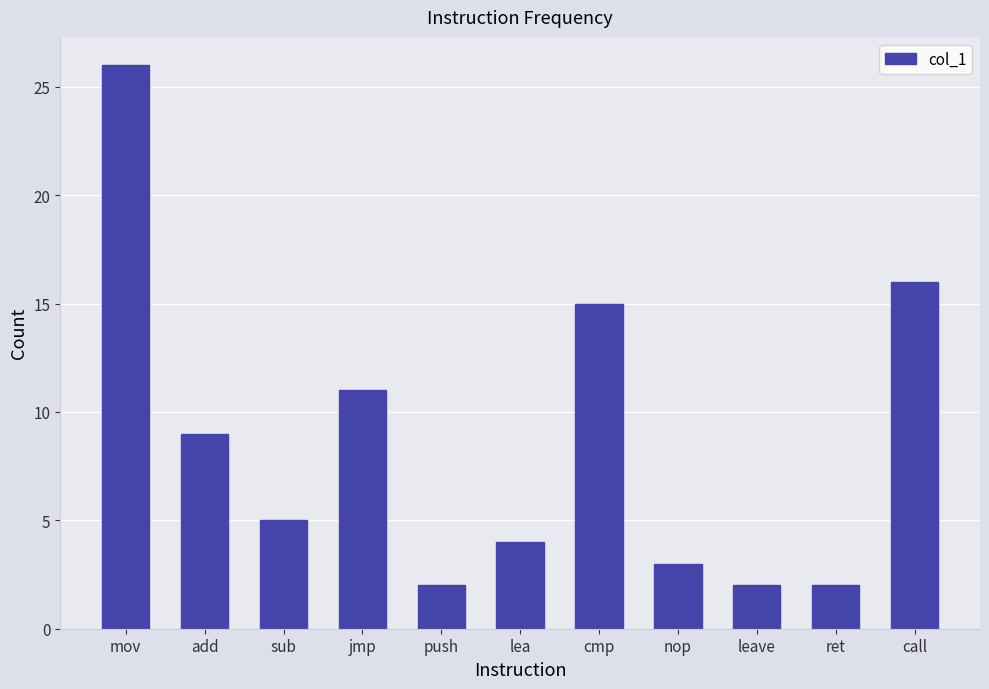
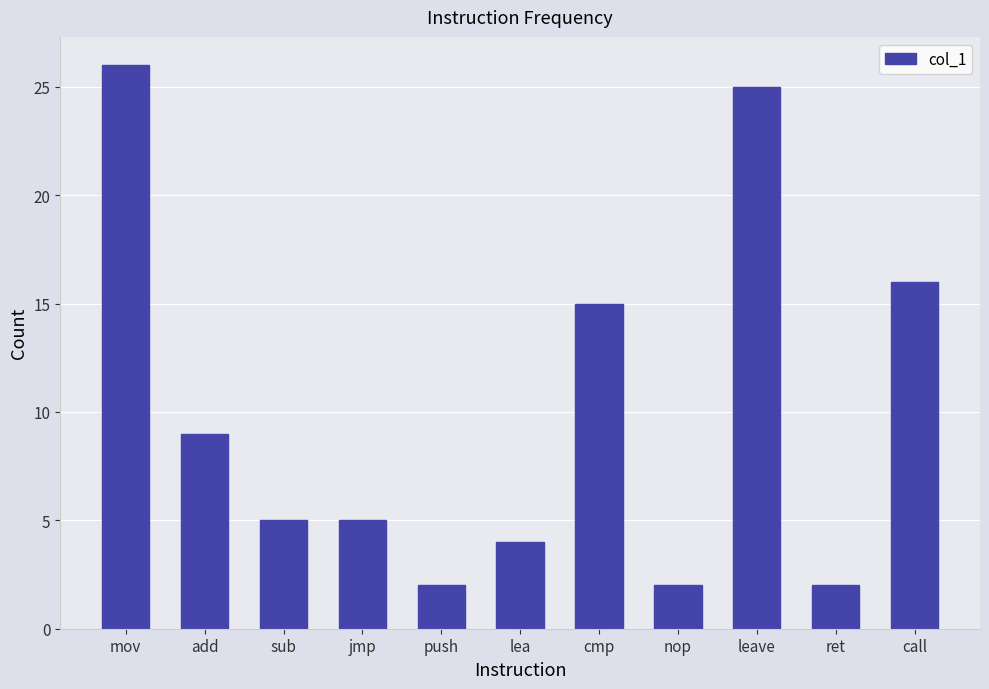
  {
    "mov": 26,
    "add": 9,
    "sub": 5,
-   "jmp": 11,
+   "jmp": 5,
    "push": 2,
    "lea": 4,
    "cmp": 15,
-   "nop": 3,
-   "leave": 2,
+   "nop": 2,
+   "leave": 25,
    "ret": 2,
    "call": 16
  }
